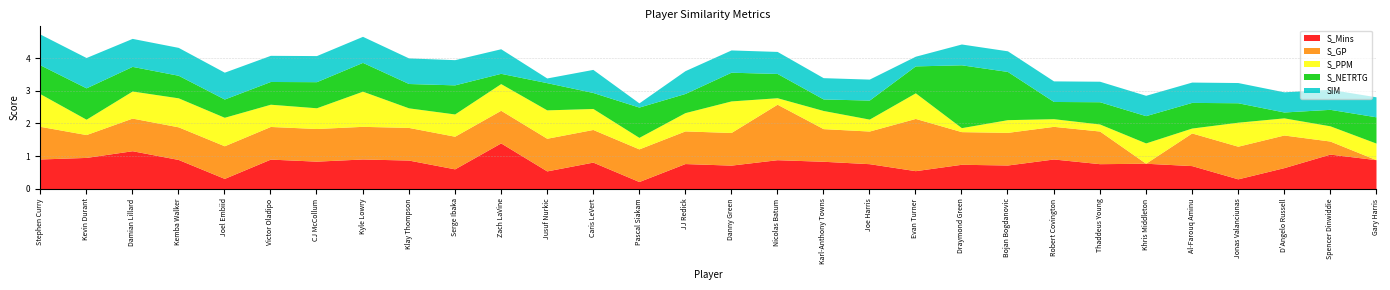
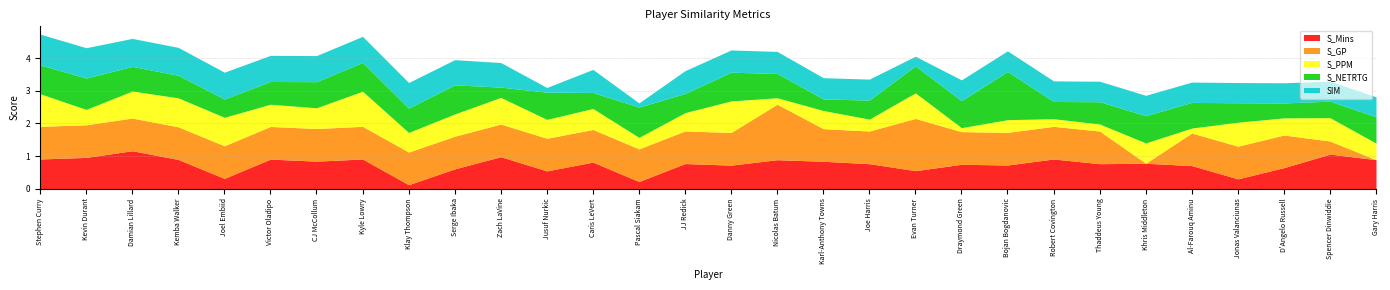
  {
    "S_Mins": {
      "Stephen Curry": 0.9,
      "Kevin Durant": 1.0,
      "Damian Lillard": 1.2,
      "Kemba Walker": 0.9,
      "Joel Embiid": 0.3,
      "Victor Oladipo": 0.9,
      "CJ McCollum": 0.8,
      "Kyle Lowry": 0.9,
-     "Klay Thompson": 0.9,
+     "Klay Thompson": 0.1,
      "Serge Ibaka": 0.6,
-     "Zach LaVine": 1.4,
+     "Zach LaVine": 1.0,
      "Jusuf Nurkic": 0.5,
      "Caris LeVert": 0.8,
      "Pascal Siakam": 0.2,
      "JJ Redick": 0.8,
      "Danny Green": 0.7,
      "Nicolas Batum": 0.9,
      "Karl-Anthony Towns": 0.8,
      "Joe Harris": 0.8,
      "Evan Turner": 0.6,
      "Draymond Green": 0.7,
      "Bojan Bogdanovic": 0.7,
      "Robert Covington": 0.9,
      "Thaddeus Young": 0.8,
      "Al-Farouq Aminu": 0.7,
      "Jonas Valanciunas": 0.3,
      "D'Angelo Russell": 0.6,
      "Spencer Dinwiddie": 1.1
    },
    "S_GP": {
      "Stephen Curry": 1.0,
-     "Kevin Durant": 0.7,
+     "Kevin Durant": 1.0,
      "Damian Lillard": 1.0,
      "Kemba Walker": 1.0,
      "Joel Embiid": 1.0,
      "Victor Oladipo": 1.0,
      "CJ McCollum": 1.0,
      "Kyle Lowry": 1.0,
      "Klay Thompson": 1.0,
      "Serge Ibaka": 1.0,
      "Zach LaVine": 1.0,
      "Jusuf Nurkic": 1.0,
      "Caris LeVert": 1.0,
      "Pascal Siakam": 1.0,
      "JJ Redick": 1.0,
      "Danny Green": 1.0,
      "Nicolas Batum": 1.7,
      "Karl-Anthony Towns": 1.0,
      "Joe Harris": 1.0,
      "Evan Turner": 1.6,
      "Draymond Green": 1.0,
      "Bojan Bogdanovic": 1.0,
      "Robert Covington": 1.0,
      "Thaddeus Young": 1.0,
      "Al-Farouq Aminu": 1.0,
      "Jonas Valanciunas": 1.0,
      "D'Angelo Russell": 1.0,
      "Spencer Dinwiddie": 0.4
    },
    "S_PPM": {
      "Stephen Curry": 1.0,
      "Kevin Durant": 0.5,
      "Damian Lillard": 0.8,
      "Kemba Walker": 0.9,
      "Joel Embiid": 0.9,
      "Victor Oladipo": 0.7,
      "CJ McCollum": 0.6,
      "Kyle Lowry": 1.1,
      "Klay Thompson": 0.6,
      "Serge Ibaka": 0.7,
      "Zach LaVine": 0.8,
-     "Jusuf Nurkic": 0.9,
+     "Jusuf Nurkic": 0.6,
      "Caris LeVert": 0.6,
      "Pascal Siakam": 0.4,
      "JJ Redick": 0.6,
      "Danny Green": 1.0,
      "Nicolas Batum": 0.2,
      "Karl-Anthony Towns": 0.6,
      "Joe Harris": 0.4,
      "Evan Turner": 0.8,
      "Draymond Green": 0.1,
      "Bojan Bogdanovic": 0.4,
      "Robert Covington": 0.2,
      "Thaddeus Young": 0.2,
      "Khris Middleton": 0.6,
      "Al-Farouq Aminu": 0.2,
      "Jonas Valanciunas": 0.7,
      "D'Angelo Russell": 0.5,
-     "Spencer Dinwiddie": 0.5,
+     "Spencer Dinwiddie": 0.7,
      "Gary Harris": 0.5
    },
    "S_NETRTG": {
      "Stephen Curry": 0.9,
      "Kevin Durant": 1.0,
      "Damian Lillard": 0.8,
      "Kemba Walker": 0.7,
      "Joel Embiid": 0.6,
      "Victor Oladipo": 0.7,
      "CJ McCollum": 0.8,
      "Kyle Lowry": 0.9,
      "Klay Thompson": 0.7,
      "Serge Ibaka": 0.9,
      "Zach LaVine": 0.3,
      "Jusuf Nurkic": 0.8,
      "Caris LeVert": 0.5,
      "Pascal Siakam": 0.9,
      "JJ Redick": 0.6,
      "Danny Green": 0.9,
      "Nicolas Batum": 0.7,
      "Karl-Anthony Towns": 0.4,
      "Joe Harris": 0.6,
      "Evan Turner": 0.8,
-     "Draymond Green": 1.9,
+     "Draymond Green": 0.8,
      "Bojan Bogdanovic": 1.5,
      "Robert Covington": 0.5,
      "Thaddeus Young": 0.7,
      "Khris Middleton": 0.8,
      "Al-Farouq Aminu": 0.8,
      "Jonas Valanciunas": 0.6,
-     "D'Angelo Russell": 0.2,
+     "D'Angelo Russell": 0.5,
      "Spencer Dinwiddie": 0.5,
      "Gary Harris": 0.8
    },
    "SIM": {
      "Stephen Curry": 0.9,
      "Kevin Durant": 0.9,
      "Damian Lillard": 0.9,
      "Kemba Walker": 0.9,
      "Joel Embiid": 0.8,
      "Victor Oladipo": 0.8,
      "CJ McCollum": 0.8,
      "Kyle Lowry": 0.8,
      "Klay Thompson": 0.8,
      "Serge Ibaka": 0.8,
      "Zach LaVine": 0.8,
      "Jusuf Nurkic": 0.1,
      "Caris LeVert": 0.7,
      "Pascal Siakam": 0.1,
      "JJ Redick": 0.7,
      "Danny Green": 0.7,
      "Nicolas Batum": 0.7,
      "Karl-Anthony Towns": 0.7,
      "Joe Harris": 0.6,
      "Evan Turner": 0.3,
      "Draymond Green": 0.6,
      "Bojan Bogdanovic": 0.6,
      "Robert Covington": 0.6,
      "Thaddeus Young": 0.6,
      "Khris Middleton": 0.6,
      "Al-Farouq Aminu": 0.6,
      "Jonas Valanciunas": 0.6,
      "D'Angelo Russell": 0.6,
      "Gary Harris": 0.6
    }
  }
